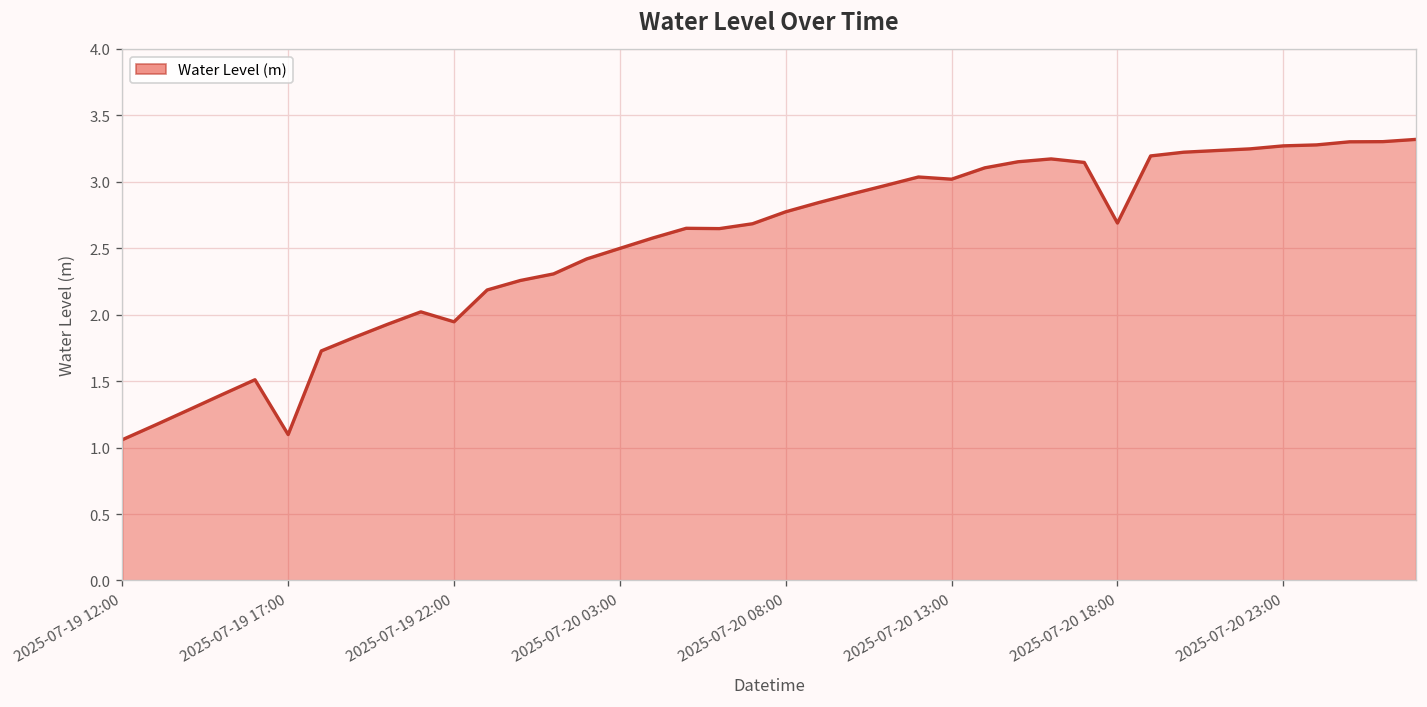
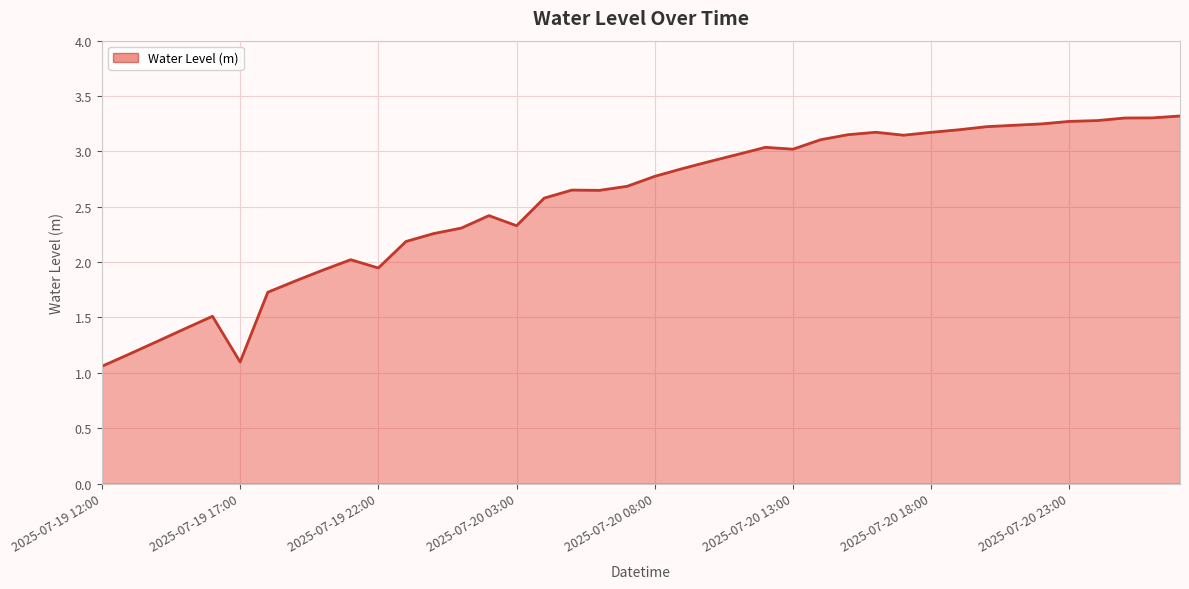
  {
    "2025-07-19 12:00": 1.06,
    "2025-07-19 17:00": 1.10,
    "2025-07-19 22:00": 1.95,
-   "2025-07-20 03:00": 2.50,
+   "2025-07-20 03:00": 2.33,
    "2025-07-20 08:00": 2.77,
    "2025-07-20 13:00": 3.02,
-   "2025-07-20 18:00": 2.69,
+   "2025-07-20 18:00": 3.17,
    "2025-07-20 23:00": 3.27
  }
